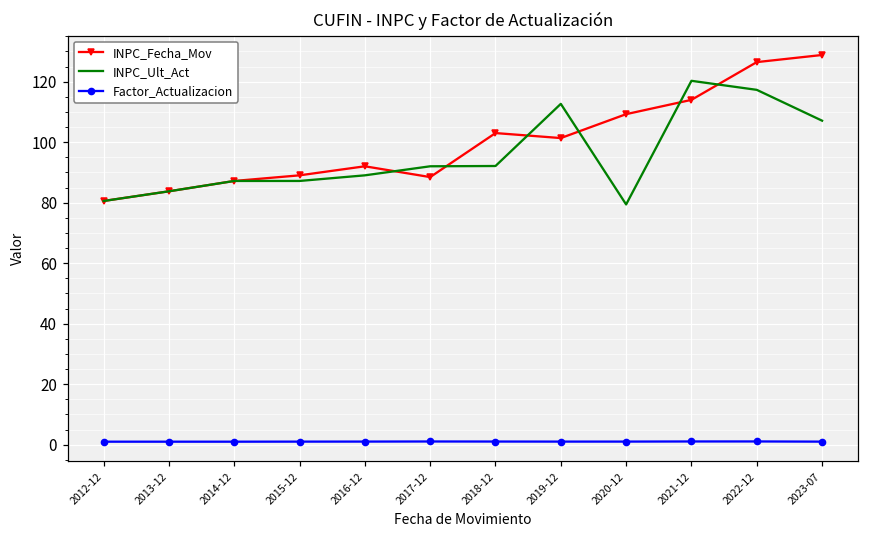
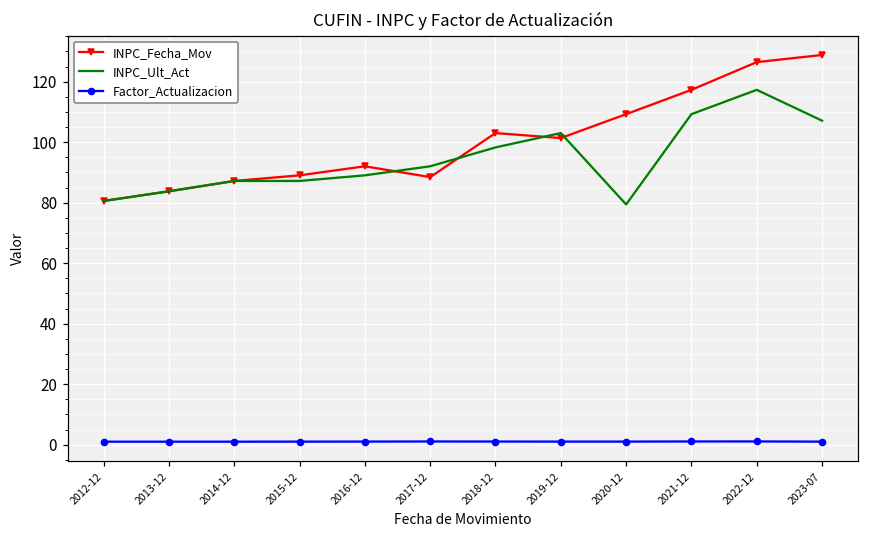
  {
    "INPC_Fecha_Mov": {
      "2015-12": 89,
      "2016-12": 92,
      "2017-12": 88,
      "2018-12": 103,
      "2019-12": 101,
      "2020-12": 109,
-     "2021-12": 114,
+     "2021-12": 117,
      "2022-12": 126,
      "2023-07": 129
    },
    "INPC_Ult_Act": {
      "2015-12": 87,
      "2016-12": 89,
      "2017-12": 92,
-     "2018-12": 92,
-     "2019-12": 113,
+     "2018-12": 98,
+     "2019-12": 103,
      "2020-12": 79,
-     "2021-12": 120,
+     "2021-12": 109,
      "2022-12": 117,
      "2023-07": 107
    },
    "Factor_Actualizacion": {
      "2012-12": 1,
      "2013-12": 1,
      "2014-12": 1,
      "2015-12": 1,
      "2016-12": 1,
      "2017-12": 1,
      "2018-12": 1,
      "2019-12": 1,
      "2020-12": 1,
      "2021-12": 1,
      "2022-12": 1,
      "2023-07": 1
    }
  }
